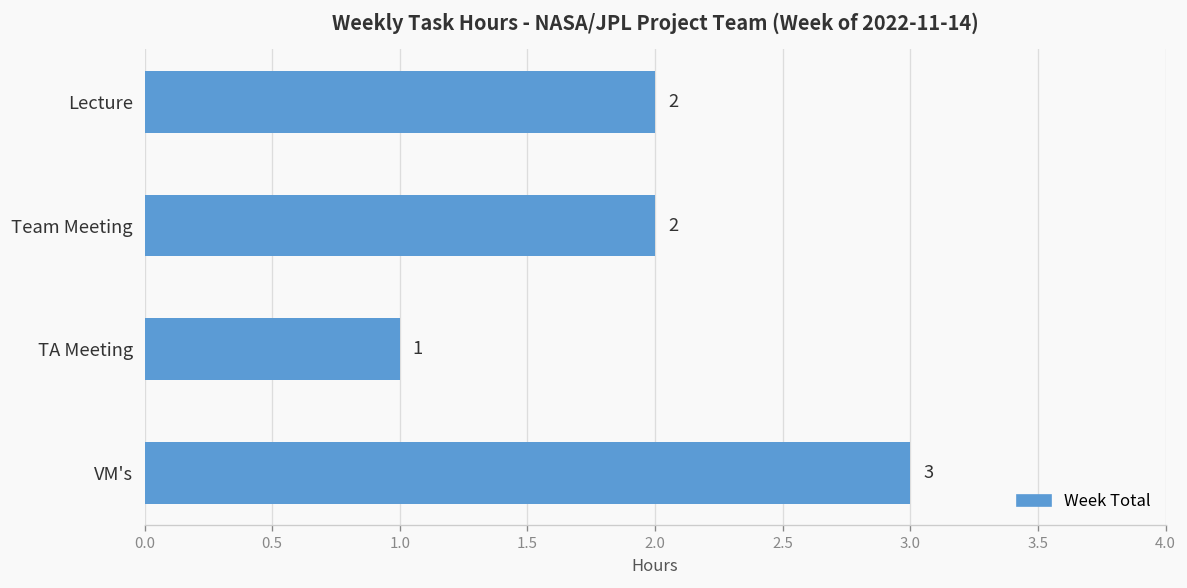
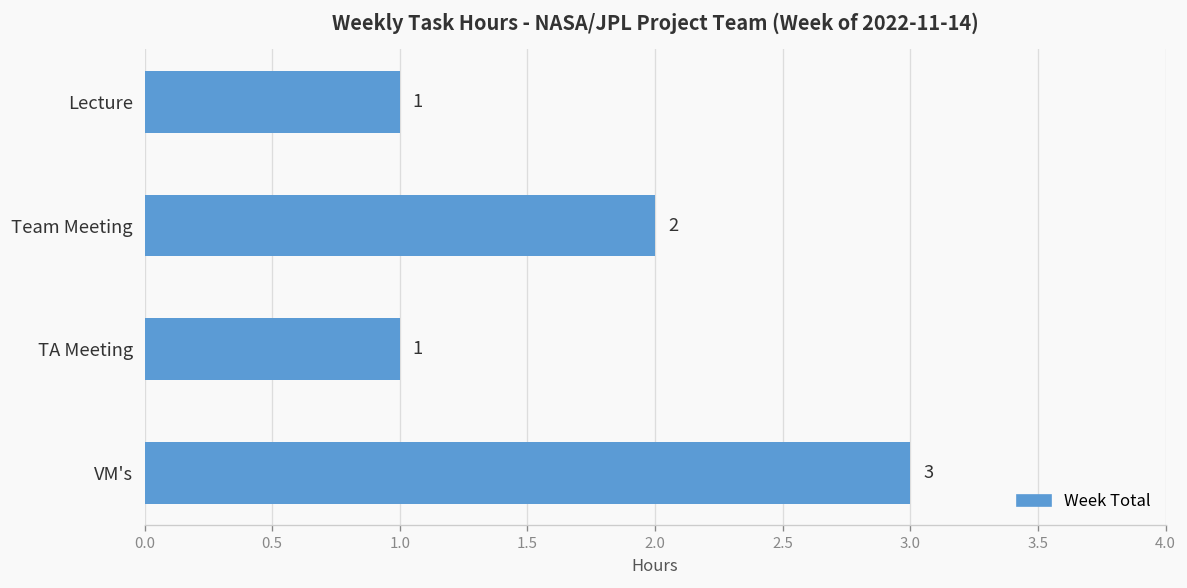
  {
-   "Lecture": 2,
+   "Lecture": 1,
    "Team Meeting": 2,
    "TA Meeting": 1,
    "VM's": 3
  }
